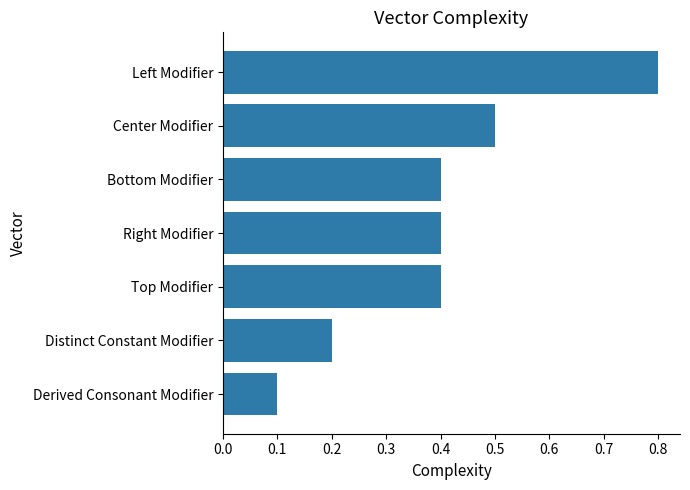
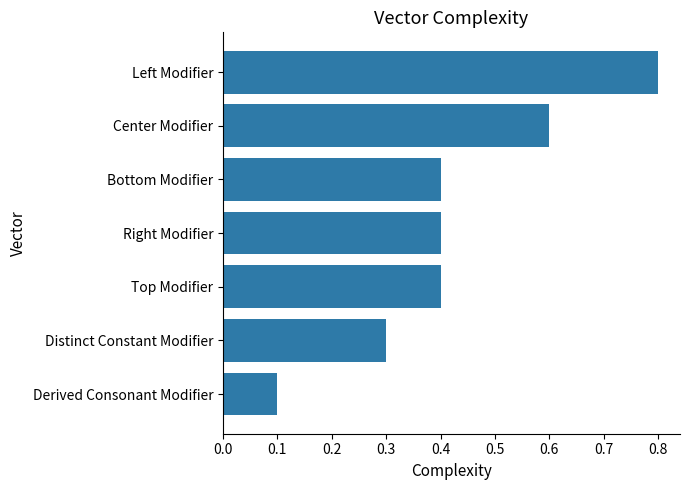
  {
    "Left Modifier": 0.8,
-   "Center Modifier": 0.5,
+   "Center Modifier": 0.6,
    "Bottom Modifier": 0.4,
    "Right Modifier": 0.4,
    "Top Modifier": 0.4,
-   "Distinct Constant Modifier": 0.2,
+   "Distinct Constant Modifier": 0.3,
    "Derived Consonant Modifier": 0.1
  }
